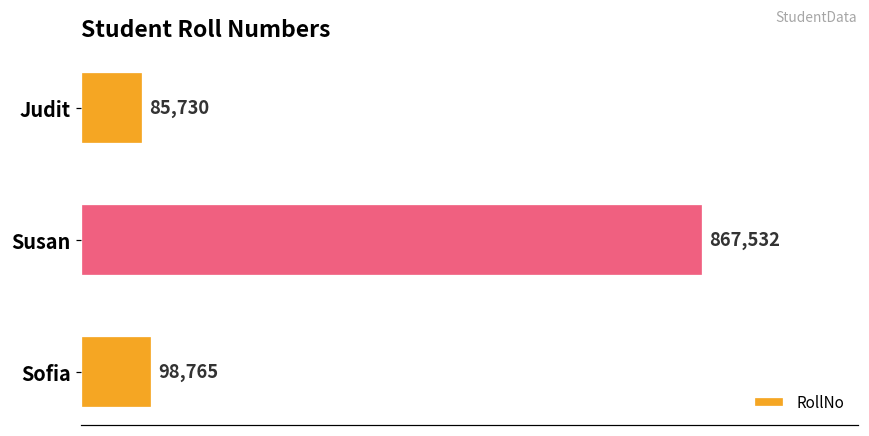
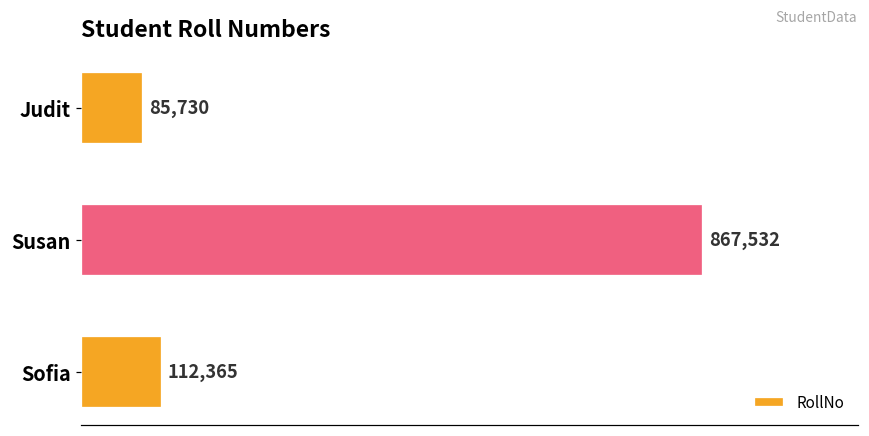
  {
    "Judit": "85,730",
    "Susan": "867,532",
-   "Sofia": "98,765"
+   "Sofia": "112,365"
  }
